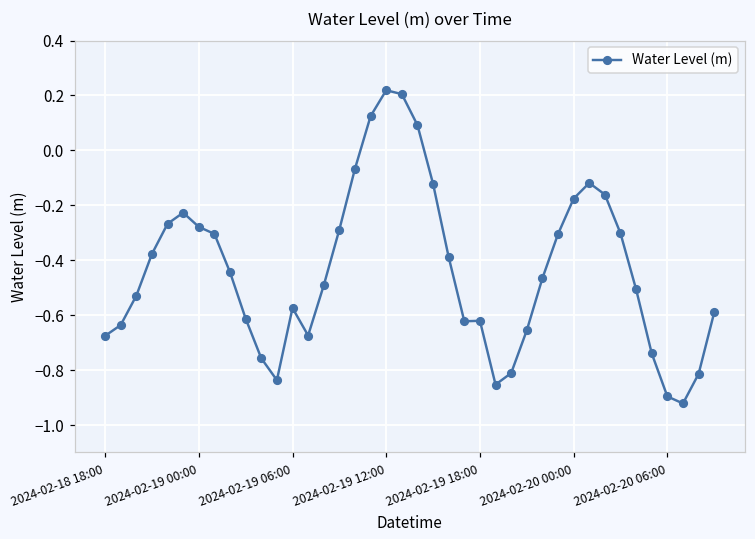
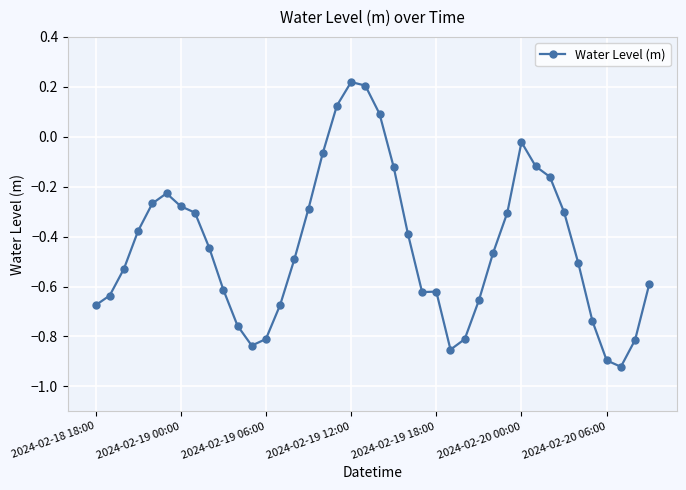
  {
    "2024-02-18 18:00": -0.68,
    "2024-02-19 00:00": -0.28,
-   "2024-02-19 06:00": -0.57,
+   "2024-02-19 06:00": -0.81,
    "2024-02-19 12:00": 0.22,
    "2024-02-19 18:00": -0.62,
-   "2024-02-20 00:00": -0.18,
+   "2024-02-20 00:00": -0.02,
    "2024-02-20 06:00": -0.90
  }
